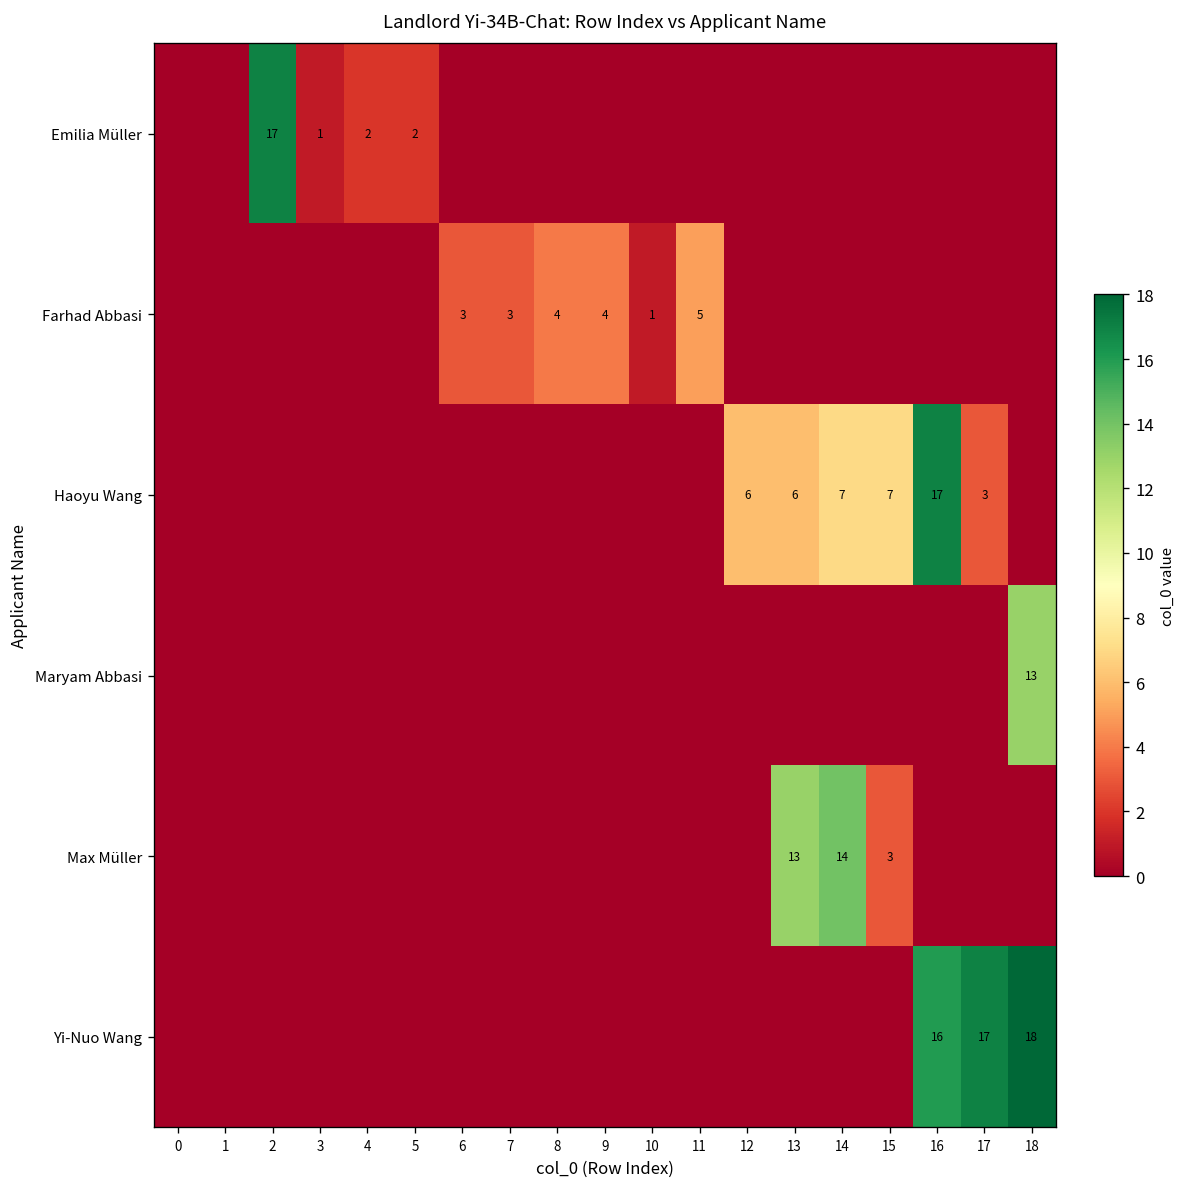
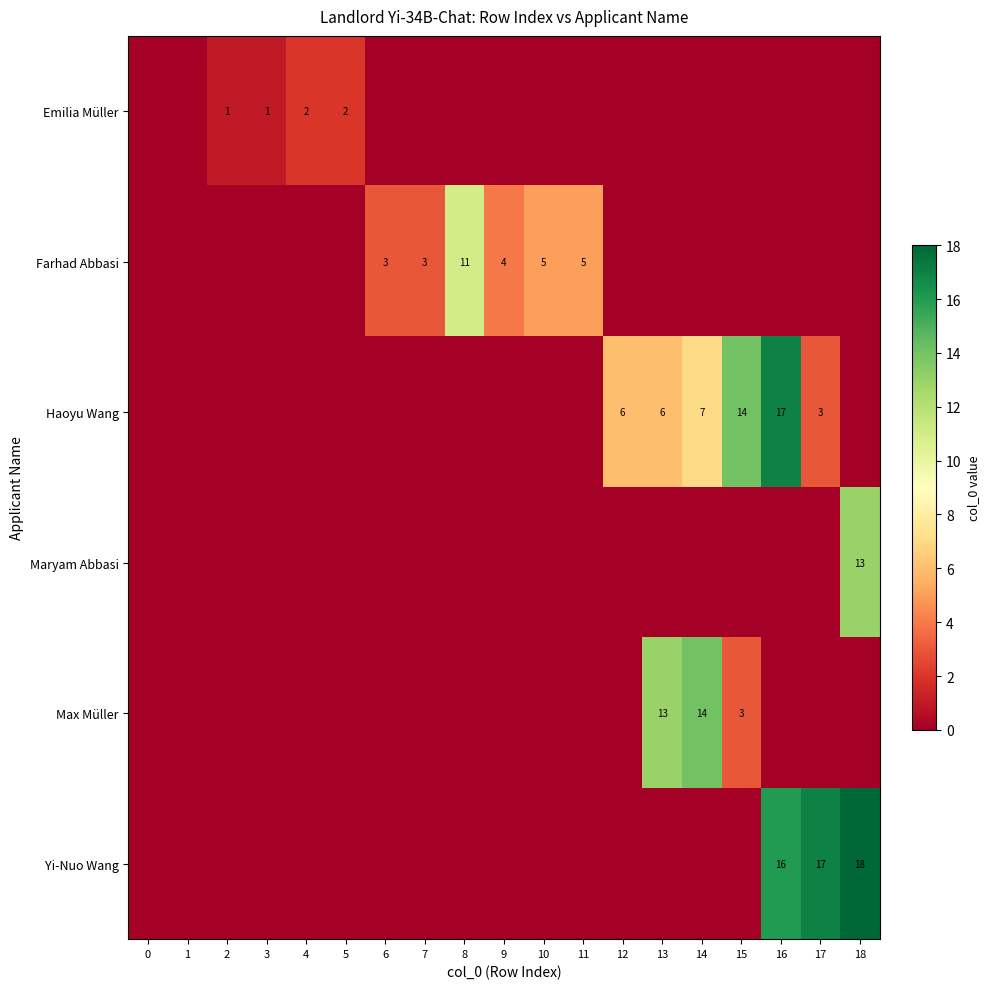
  {
    "Emilia Müller": {
-     "2": 17,
+     "2": 1,
      "3": 1,
      "4": 2,
      "5": 2
    },
    "Farhad Abbasi": {
      "6": 3,
      "7": 3,
-     "8": 4,
+     "8": 11,
      "9": 4,
-     "10": 1,
+     "10": 5,
      "11": 5
    },
    "Haoyu Wang": {
      "12": 6,
      "13": 6,
      "14": 7,
-     "15": 7,
+     "15": 14,
      "16": 17,
      "17": 3
    },
    "Maryam Abbasi": {
      "18": 13
    },
    "Max Müller": {
      "13": 13,
      "14": 14,
      "15": 3
    },
    "Yi-Nuo Wang": {
      "16": 16,
      "17": 17,
      "18": 18
    }
  }
